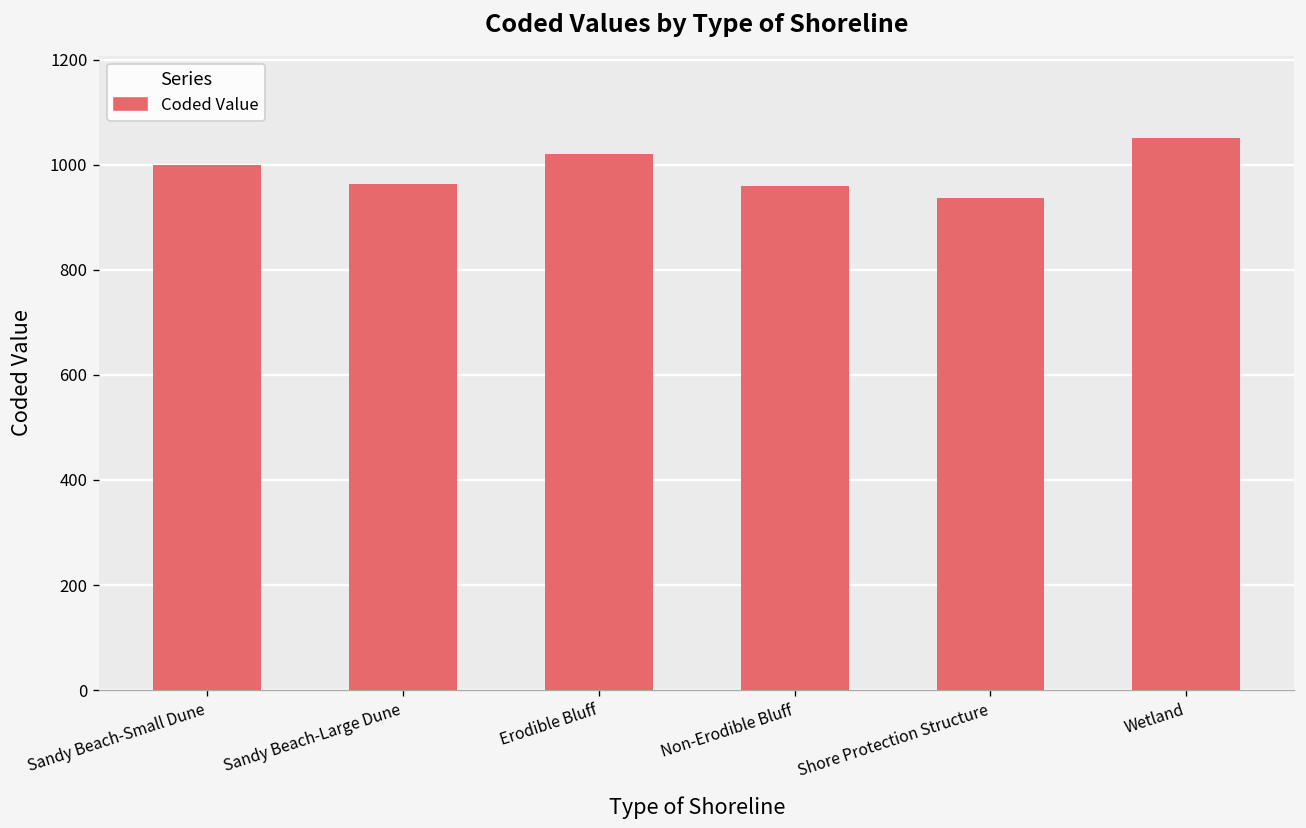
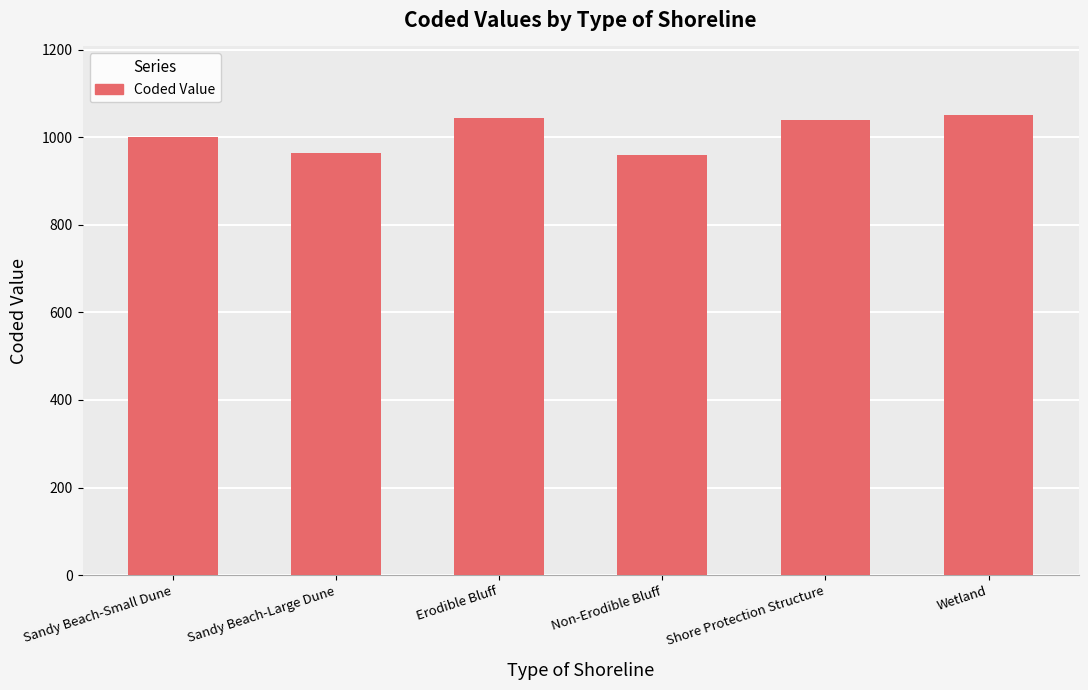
  {
    "Sandy Beach-Small Dune": 1000,
    "Sandy Beach-Large Dune": 960,
-   "Erodible Bluff": 1020,
+   "Erodible Bluff": 1040,
    "Non-Erodible Bluff": 960,
-   "Shore Protection Structure": 940,
+   "Shore Protection Structure": 1040,
    "Wetland": 1050
  }
